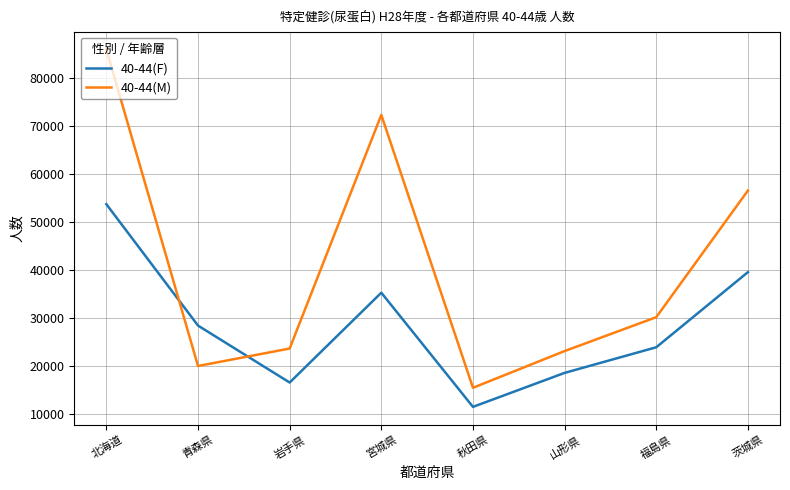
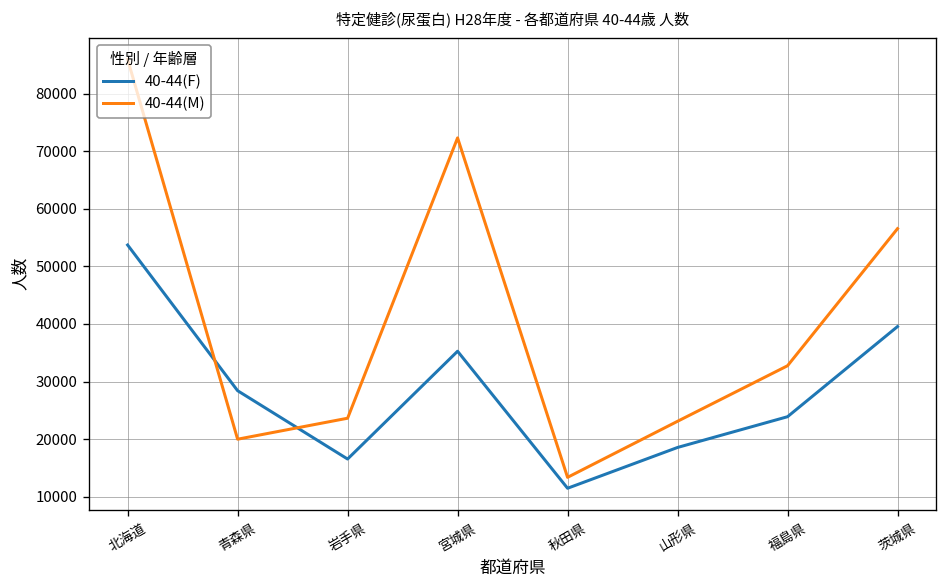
  {
    "40-44(F)": {
      "北海道": 54000,
      "青森県": 28000,
      "岩手県": 17000,
      "宮城県": 35000,
      "秋田県": 11000,
      "山形県": 19000,
      "福島県": 24000,
      "茨城県": 40000
    },
    "40-44(M)": {
      "青森県": 20000,
      "岩手県": 24000,
      "宮城県": 72000,
-     "秋田県": 15000,
+     "秋田県": 13000,
      "山形県": 23000,
-     "福島県": 30000,
+     "福島県": 33000,
      "茨城県": 57000
    }
  }
